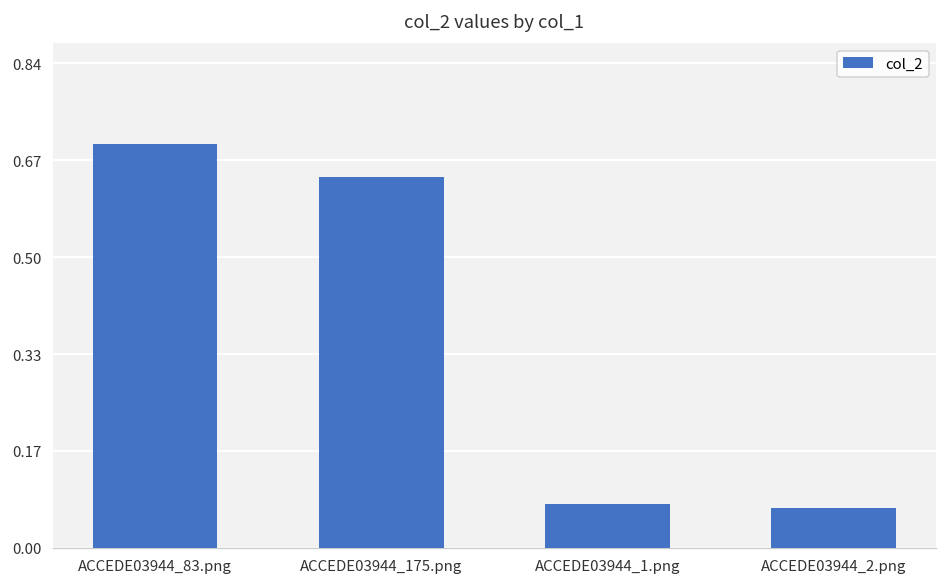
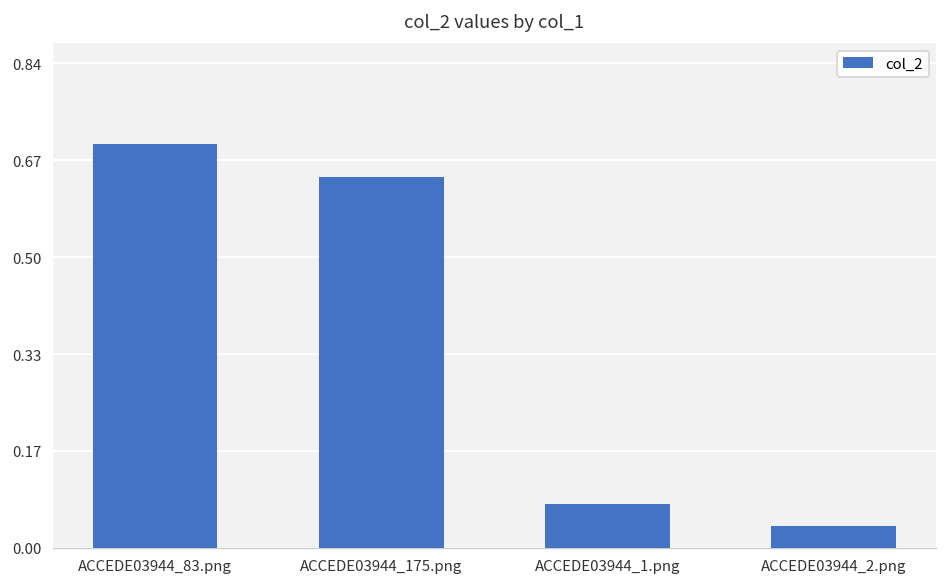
  {
    "ACCEDE03944_83.png": 0.70,
    "ACCEDE03944_175.png": 0.64,
    "ACCEDE03944_1.png": 0.08,
-   "ACCEDE03944_2.png": 0.07
+   "ACCEDE03944_2.png": 0.04
  }
